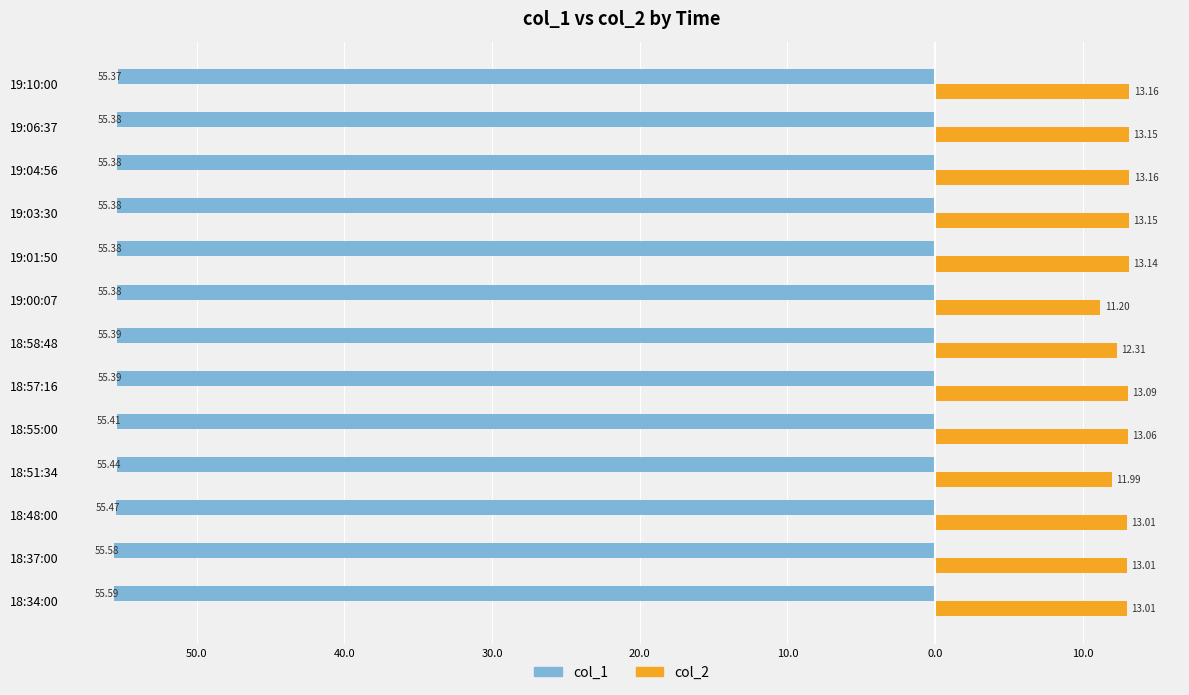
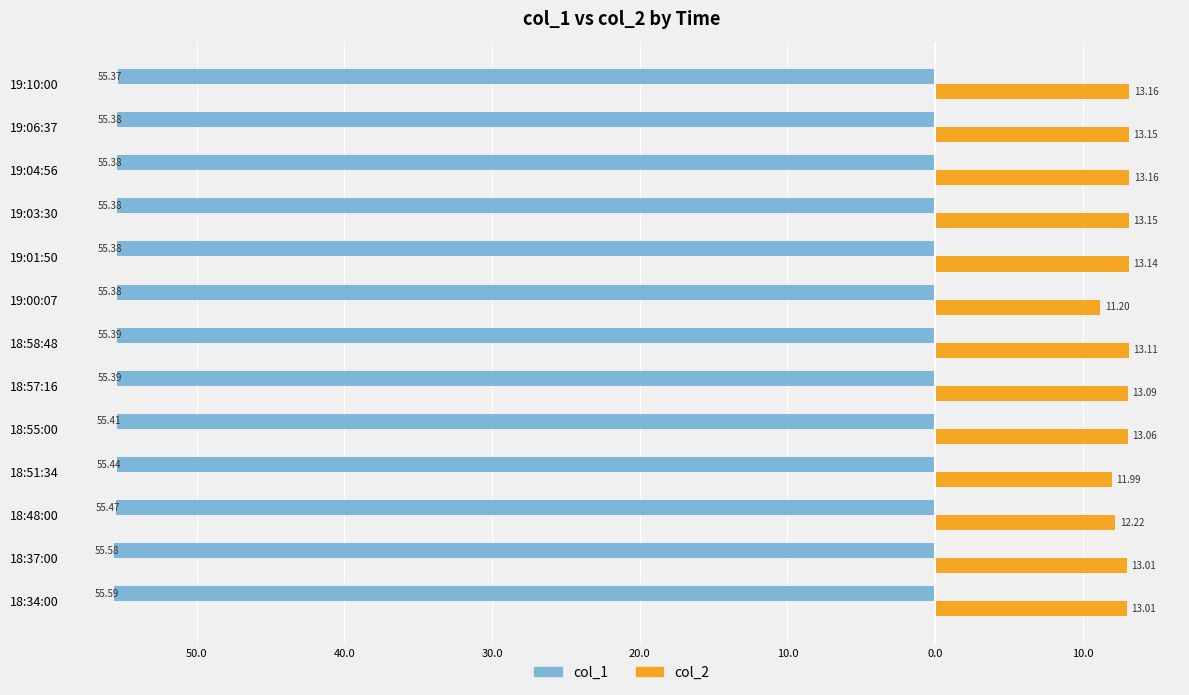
  {
    "col_2": {
      "19:10:00": 13.16,
      "19:06:37": 13.15,
      "19:04:56": 13.16,
      "19:03:30": 13.15,
      "19:01:50": 13.14,
      "19:00:07": 11.20,
-     "18:58:48": 12.31,
+     "18:58:48": 13.11,
      "18:57:16": 13.09,
      "18:55:00": 13.06,
      "18:51:34": 11.99,
-     "18:48:00": 13.01,
+     "18:48:00": 12.22,
      "18:37:00": 13.01,
      "18:34:00": 13.01
    }
  }
